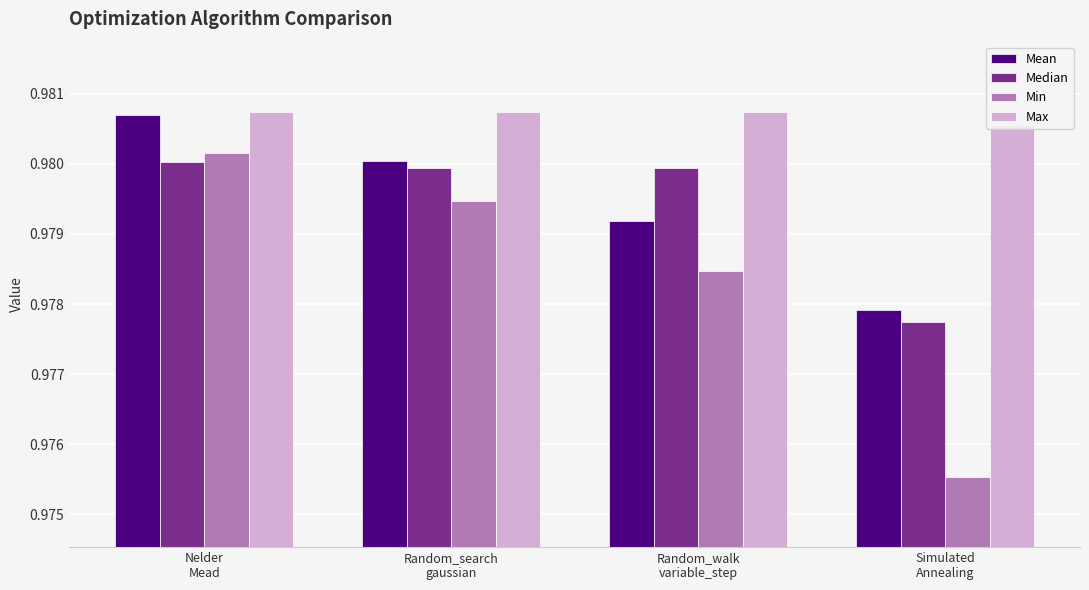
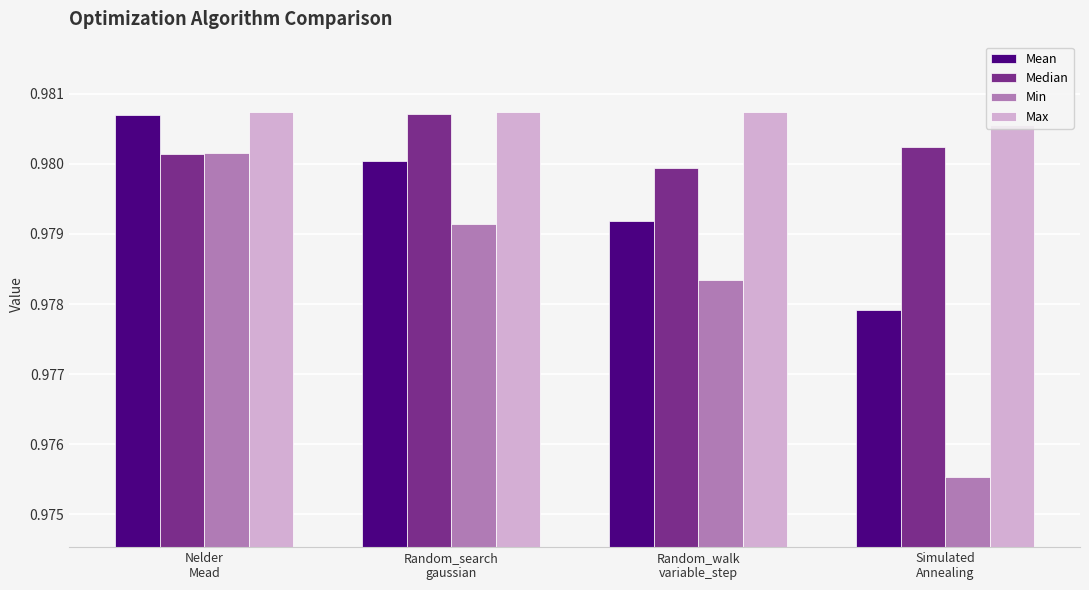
  {
    "Mean": {
      "Nelder Mead": 0.9807,
      "Random_search gaussian": 0.9800,
      "Random_walk variable_step": 0.9792,
      "Simulated Annealing": 0.9779
    },
    "Median": {
-     "Nelder Mead": 0.9800,
-     "Random_search gaussian": 0.9799,
+     "Nelder Mead": 0.9801,
+     "Random_search gaussian": 0.9807,
      "Random_walk variable_step": 0.9799,
-     "Simulated Annealing": 0.9777
+     "Simulated Annealing": 0.9802
    },
    "Min": {
      "Nelder Mead": 0.9802,
-     "Random_search gaussian": 0.9795,
-     "Random_walk variable_step": 0.9785,
+     "Random_search gaussian": 0.9791,
+     "Random_walk variable_step": 0.9783,
      "Simulated Annealing": 0.9755
    },
    "Max": {
      "Nelder Mead": 0.9807,
      "Random_search gaussian": 0.9807,
      "Random_walk variable_step": 0.9807
    }
  }
